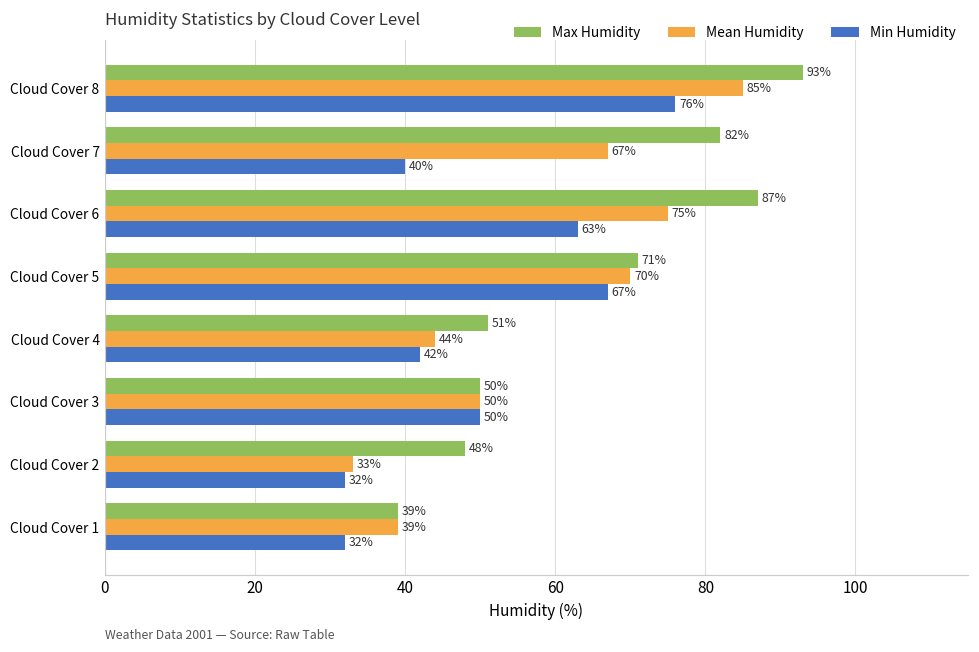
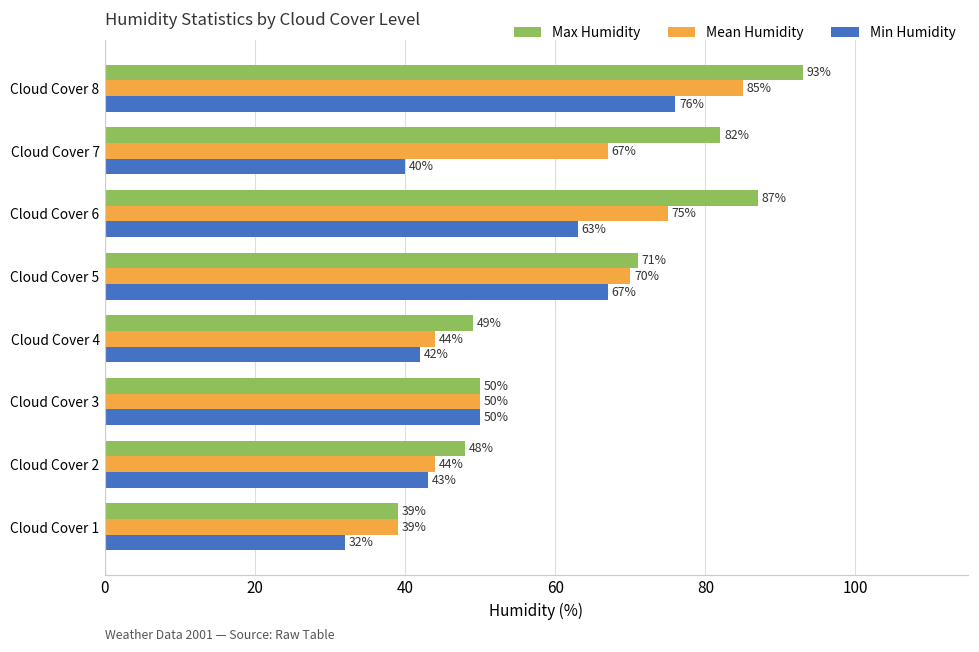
  {
    "Max Humidity": {
      "Cloud Cover 8": "93%",
      "Cloud Cover 7": "82%",
      "Cloud Cover 6": "87%",
      "Cloud Cover 5": "71%",
-     "Cloud Cover 4": "51%",
+     "Cloud Cover 4": "49%",
      "Cloud Cover 3": "50%",
      "Cloud Cover 2": "48%",
      "Cloud Cover 1": "39%"
    },
    "Mean Humidity": {
      "Cloud Cover 8": "85%",
      "Cloud Cover 7": "67%",
      "Cloud Cover 6": "75%",
      "Cloud Cover 5": "70%",
      "Cloud Cover 4": "44%",
      "Cloud Cover 3": "50%",
-     "Cloud Cover 2": "33%",
+     "Cloud Cover 2": "44%",
      "Cloud Cover 1": "39%"
    },
    "Min Humidity": {
      "Cloud Cover 8": "76%",
      "Cloud Cover 7": "40%",
      "Cloud Cover 6": "63%",
      "Cloud Cover 5": "67%",
      "Cloud Cover 4": "42%",
      "Cloud Cover 3": "50%",
-     "Cloud Cover 2": "32%",
+     "Cloud Cover 2": "43%",
      "Cloud Cover 1": "32%"
    }
  }
